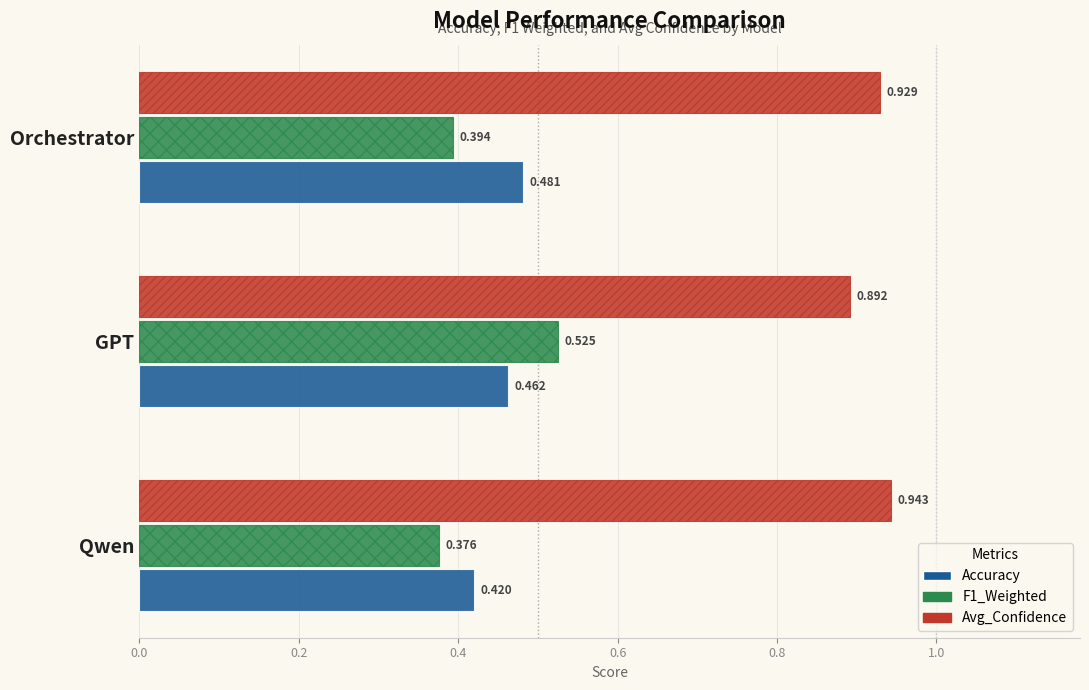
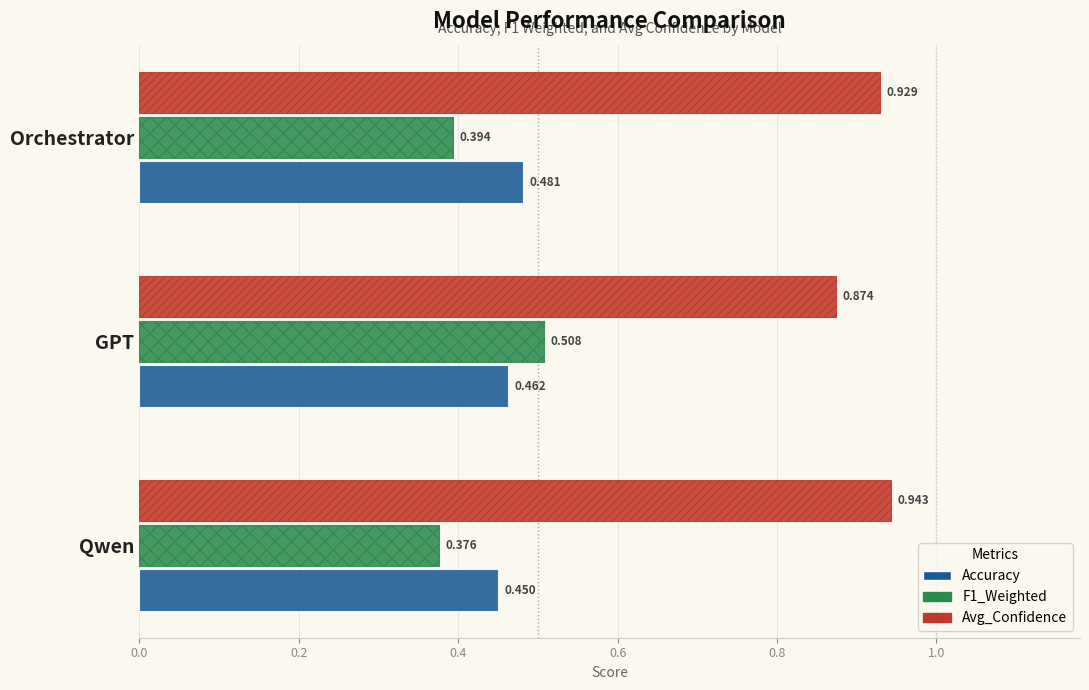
  {
    "Accuracy": {
      "Orchestrator": 0.481,
      "GPT": 0.462,
-     "Qwen": 0.420
+     "Qwen": 0.450
    },
    "F1_Weighted": {
      "Orchestrator": 0.394,
-     "GPT": 0.525,
+     "GPT": 0.508,
      "Qwen": 0.376
    },
    "Avg_Confidence": {
      "Orchestrator": 0.929,
-     "GPT": 0.892,
+     "GPT": 0.874,
      "Qwen": 0.943
    }
  }
